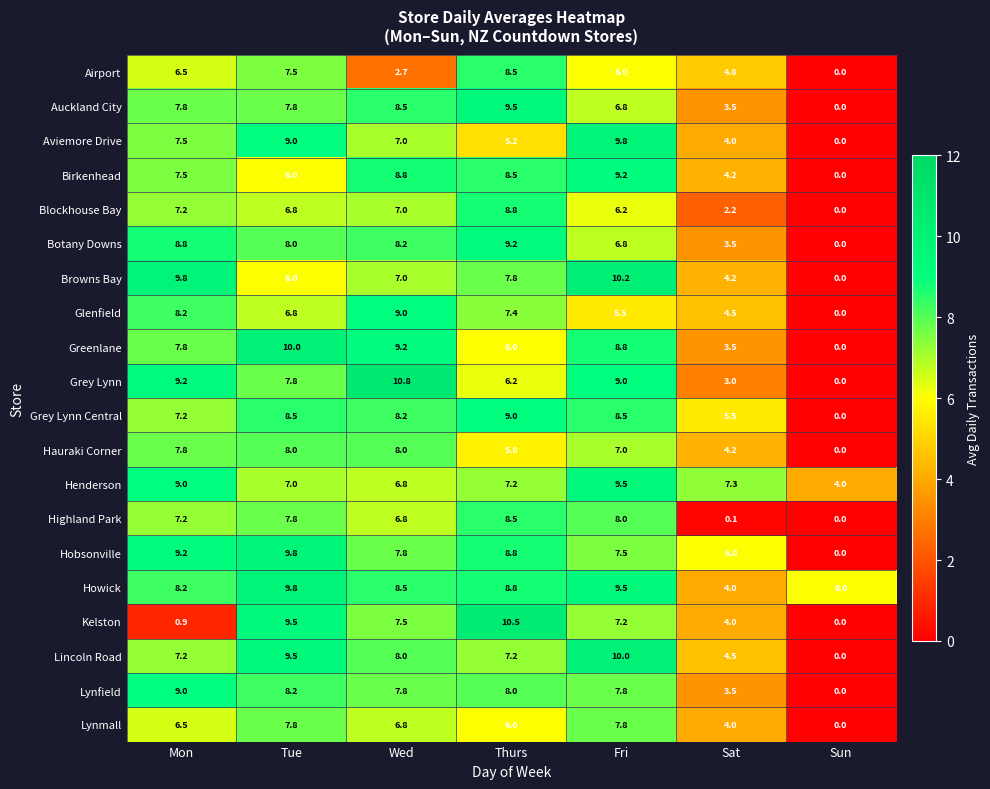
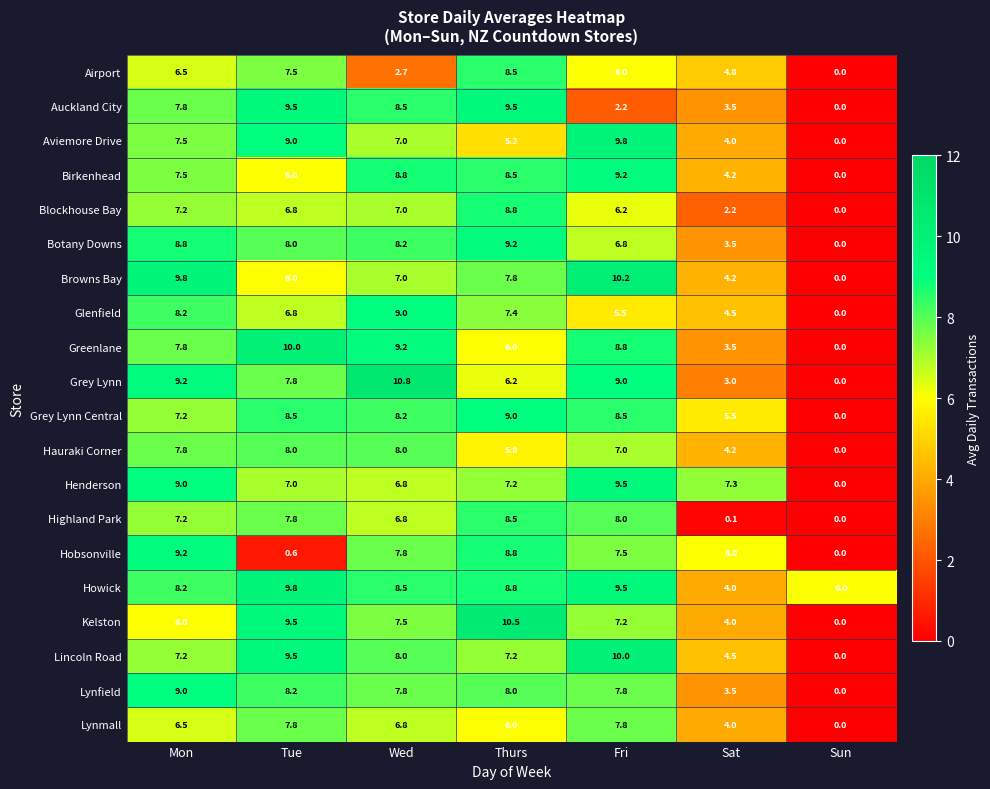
  {
    "Airport": {
      "Mon": 6.5,
      "Tue": 7.5,
      "Wed": 2.7,
      "Thurs": 8.5,
      "Fri": 6.0,
      "Sat": 4.8,
      "Sun": 0.0
    },
    "Auckland City": {
      "Mon": 7.8,
-     "Tue": 7.8,
+     "Tue": 9.5,
      "Wed": 8.5,
      "Thurs": 9.5,
-     "Fri": 6.8,
+     "Fri": 2.2,
      "Sat": 3.5,
      "Sun": 0.0
    },
    "Aviemore Drive": {
      "Mon": 7.5,
      "Tue": 9.0,
      "Wed": 7.0,
      "Thurs": 5.2,
      "Fri": 9.8,
      "Sat": 4.0,
      "Sun": 0.0
    },
    "Birkenhead": {
      "Mon": 7.5,
      "Tue": 6.0,
      "Wed": 8.8,
      "Thurs": 8.5,
      "Fri": 9.2,
      "Sat": 4.2,
      "Sun": 0.0
    },
    "Blockhouse Bay": {
      "Mon": 7.2,
      "Tue": 6.8,
      "Wed": 7.0,
      "Thurs": 8.8,
      "Fri": 6.2,
      "Sat": 2.2,
      "Sun": 0.0
    },
    "Botany Downs": {
      "Mon": 8.8,
      "Tue": 8.0,
      "Wed": 8.2,
      "Thurs": 9.2,
      "Fri": 6.8,
      "Sat": 3.5,
      "Sun": 0.0
    },
    "Browns Bay": {
      "Mon": 9.8,
      "Tue": 6.0,
      "Wed": 7.0,
      "Thurs": 7.8,
      "Fri": 10.2,
      "Sat": 4.2,
      "Sun": 0.0
    },
    "Glenfield": {
      "Mon": 8.2,
      "Tue": 6.8,
      "Wed": 9.0,
      "Thurs": 7.4,
      "Fri": 5.5,
      "Sat": 4.5,
      "Sun": 0.0
    },
    "Greenlane": {
      "Mon": 7.8,
      "Tue": 10.0,
      "Wed": 9.2,
      "Thurs": 6.0,
      "Fri": 8.8,
      "Sat": 3.5,
      "Sun": 0.0
    },
    "Grey Lynn": {
      "Mon": 9.2,
      "Tue": 7.8,
      "Wed": 10.8,
      "Thurs": 6.2,
      "Fri": 9.0,
      "Sat": 3.0,
      "Sun": 0.0
    },
    "Grey Lynn Central": {
      "Mon": 7.2,
      "Tue": 8.5,
      "Wed": 8.2,
      "Thurs": 9.0,
      "Fri": 8.5,
      "Sat": 5.5,
      "Sun": 0.0
    },
    "Hauraki Corner": {
      "Mon": 7.8,
      "Tue": 8.0,
      "Wed": 8.0,
      "Thurs": 5.8,
      "Fri": 7.0,
      "Sat": 4.2,
      "Sun": 0.0
    },
    "Henderson": {
      "Mon": 9.0,
      "Tue": 7.0,
      "Wed": 6.8,
      "Thurs": 7.2,
      "Fri": 9.5,
      "Sat": 7.3,
-     "Sun": 4.0
+     "Sun": 0.0
    },
    "Highland Park": {
      "Mon": 7.2,
      "Tue": 7.8,
      "Wed": 6.8,
      "Thurs": 8.5,
      "Fri": 8.0,
      "Sat": 0.1,
      "Sun": 0.0
    },
    "Hobsonville": {
      "Mon": 9.2,
-     "Tue": 9.8,
+     "Tue": 0.6,
      "Wed": 7.8,
      "Thurs": 8.8,
      "Fri": 7.5,
      "Sat": 6.0,
      "Sun": 0.0
    },
    "Howick": {
      "Mon": 8.2,
      "Tue": 9.8,
      "Wed": 8.5,
      "Thurs": 8.8,
      "Fri": 9.5,
      "Sat": 4.0,
      "Sun": 6.0
    },
    "Kelston": {
-     "Mon": 0.9,
+     "Mon": 6.0,
      "Tue": 9.5,
      "Wed": 7.5,
      "Thurs": 10.5,
      "Fri": 7.2,
      "Sat": 4.0,
      "Sun": 0.0
    },
    "Lincoln Road": {
      "Mon": 7.2,
      "Tue": 9.5,
      "Wed": 8.0,
      "Thurs": 7.2,
      "Fri": 10.0,
      "Sat": 4.5,
      "Sun": 0.0
    },
    "Lynfield": {
      "Mon": 9.0,
      "Tue": 8.2,
      "Wed": 7.8,
      "Thurs": 8.0,
      "Fri": 7.8,
      "Sat": 3.5,
      "Sun": 0.0
    },
    "Lynmall": {
      "Mon": 6.5,
      "Tue": 7.8,
      "Wed": 6.8,
      "Thurs": 6.0,
      "Fri": 7.8,
      "Sat": 4.0,
      "Sun": 0.0
    }
  }
